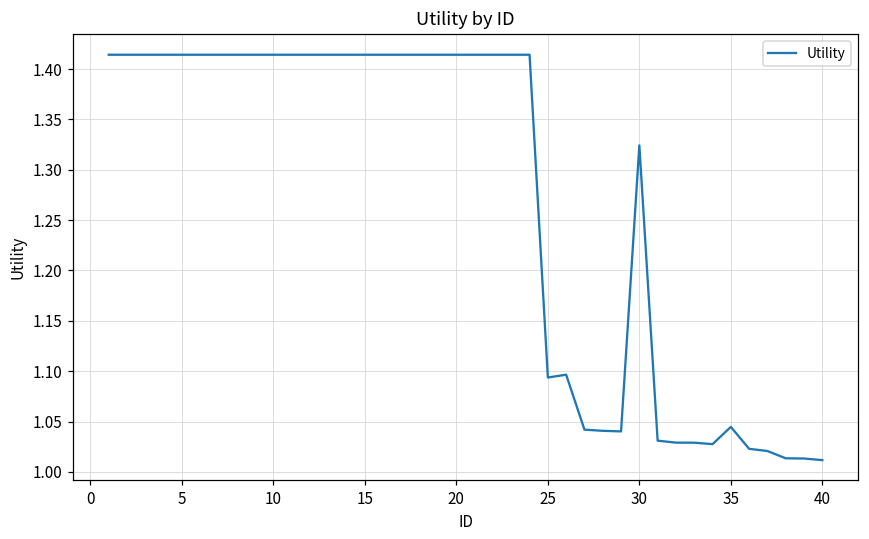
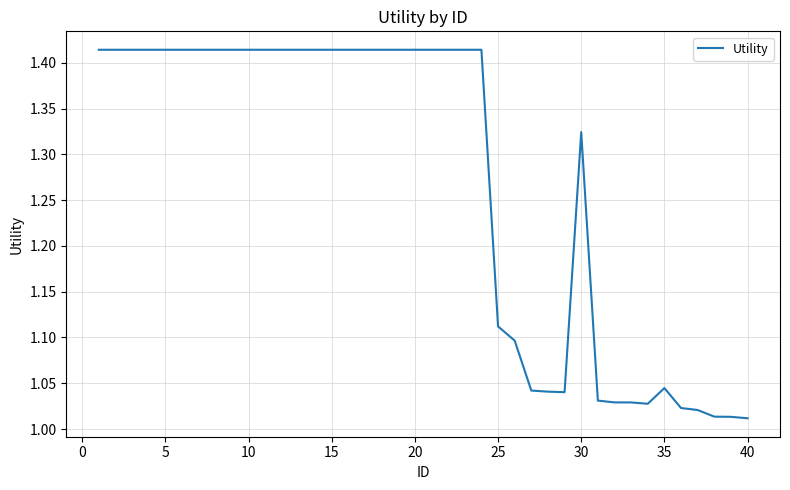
  {
    "5": 1.41,
    "10": 1.41,
    "15": 1.41,
    "20": 1.41,
-   "25": 1.09,
+   "25": 1.11,
    "30": 1.32,
    "35": 1.04,
    "40": 1.01
  }
